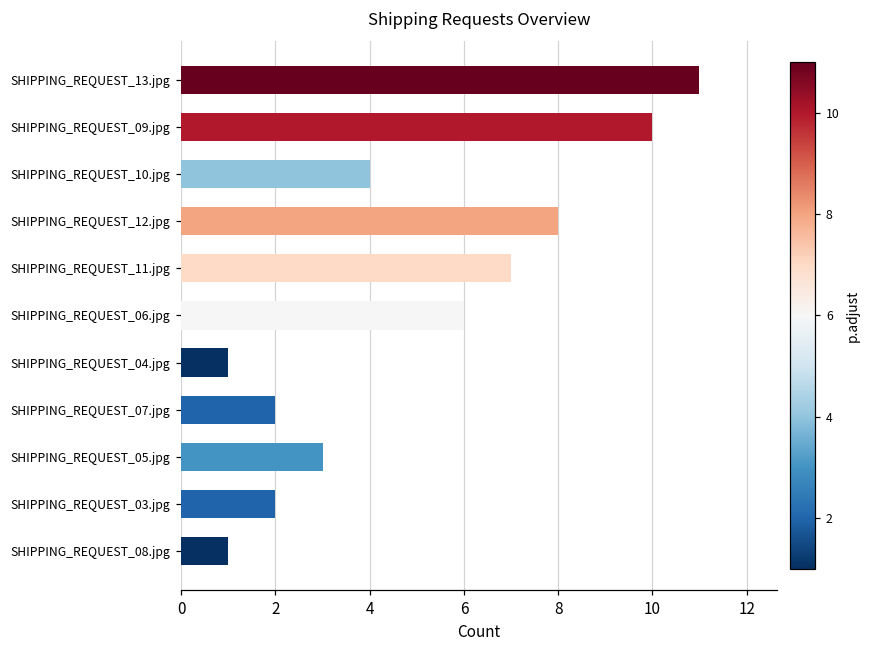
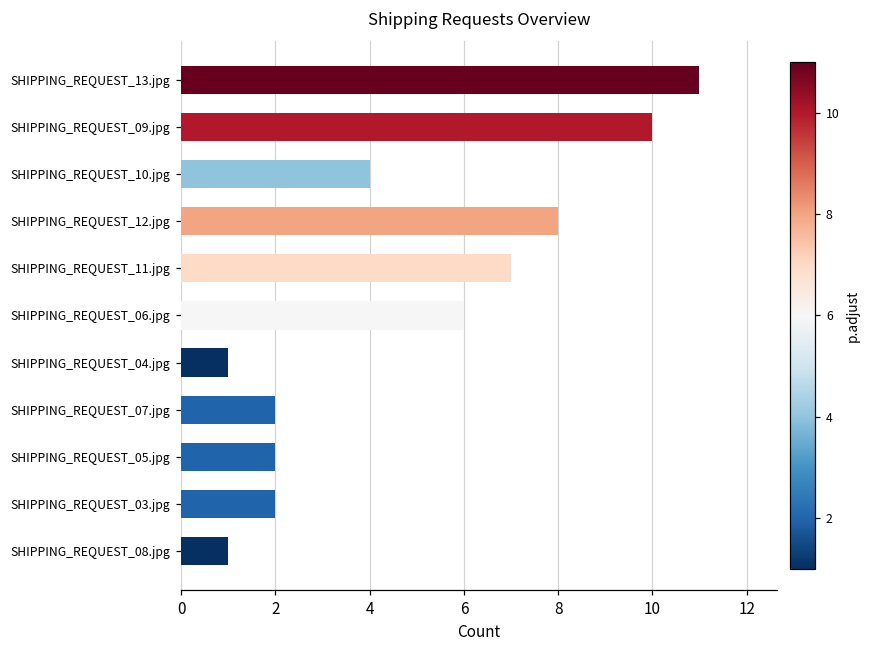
  {
    "SHIPPING_REQUEST_13.jpg": 11,
    "SHIPPING_REQUEST_09.jpg": 10,
    "SHIPPING_REQUEST_10.jpg": 4,
    "SHIPPING_REQUEST_12.jpg": 8,
    "SHIPPING_REQUEST_11.jpg": 7,
    "SHIPPING_REQUEST_06.jpg": 6,
    "SHIPPING_REQUEST_04.jpg": 1,
    "SHIPPING_REQUEST_07.jpg": 2,
-   "SHIPPING_REQUEST_05.jpg": 3,
+   "SHIPPING_REQUEST_05.jpg": 2,
    "SHIPPING_REQUEST_03.jpg": 2,
    "SHIPPING_REQUEST_08.jpg": 1
  }
